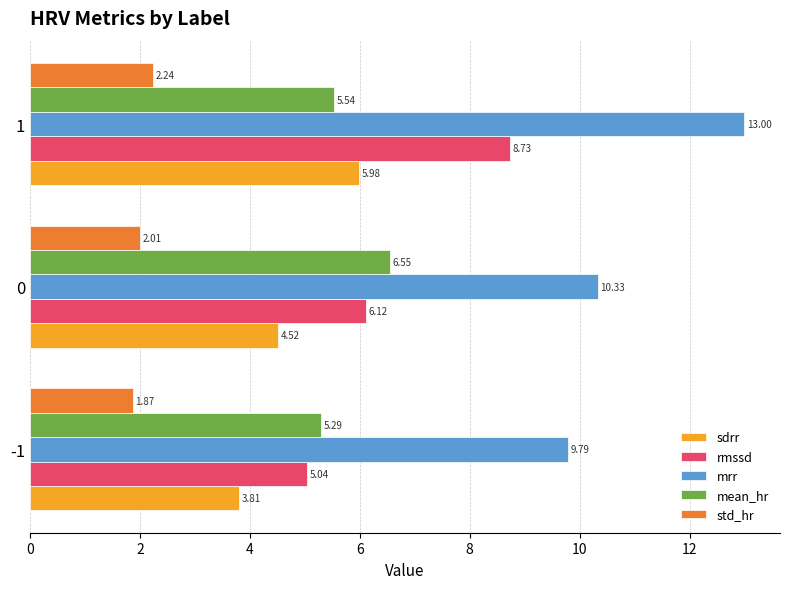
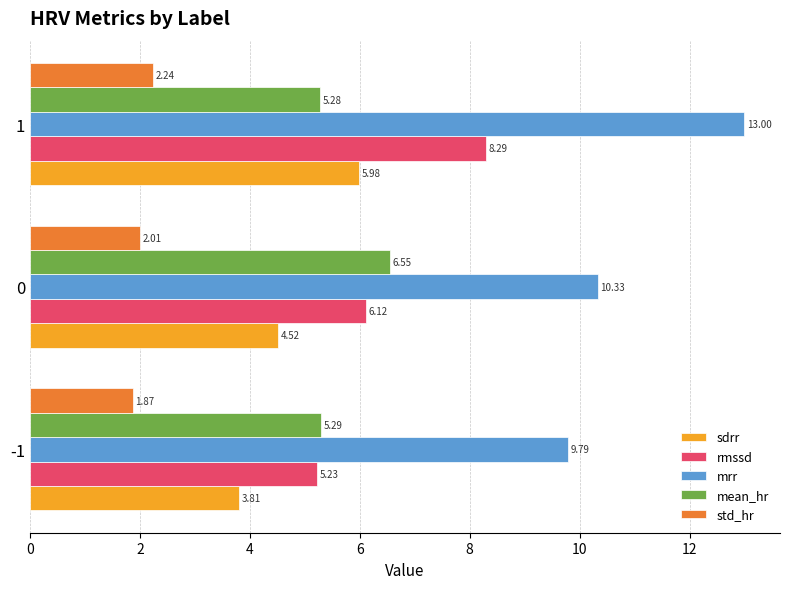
  {
    "rmssd": {
-     "1": 8.73,
+     "1": 8.29,
      "0": 6.12,
-     "-1": 5.04
+     "-1": 5.23
    },
    "mrr": {
      "1": 13.00,
      "0": 10.33,
      "-1": 9.79
    },
    "mean_hr": {
-     "1": 5.54,
+     "1": 5.28,
      "0": 6.55,
      "-1": 5.29
    }
  }
